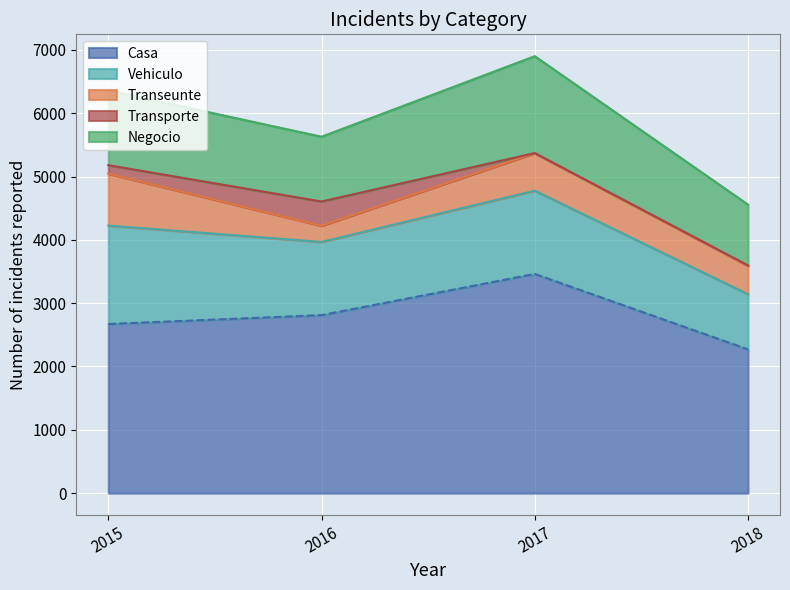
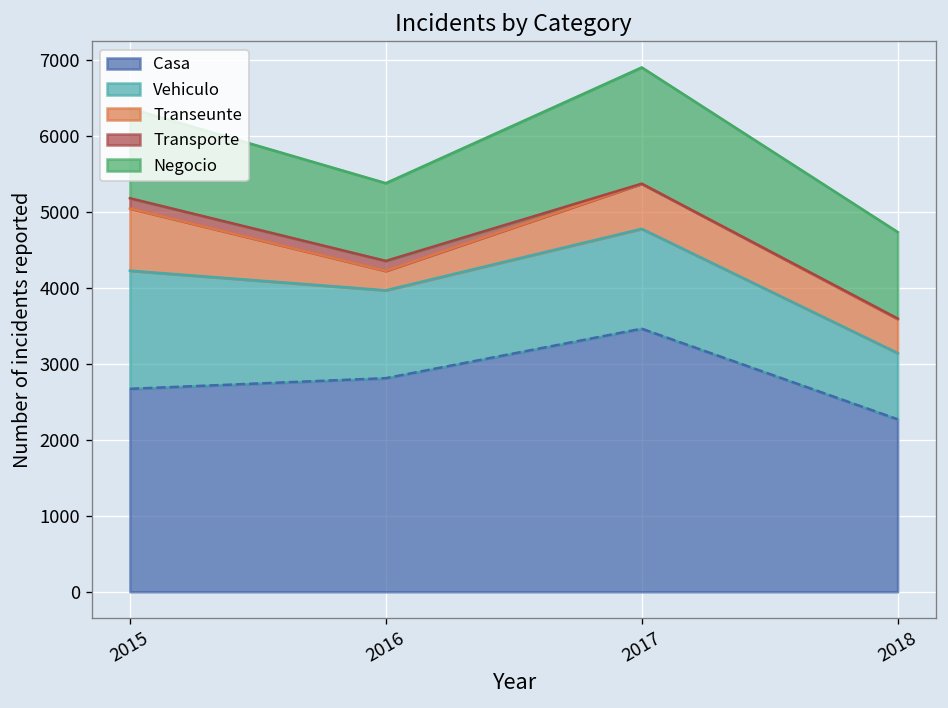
  {
    "Casa": {
      "2015": 2700,
      "2016": 2800,
      "2017": 3500,
      "2018": 2300
    },
    "Vehiculo": {
      "2015": 1600,
      "2016": 1200,
      "2017": 1300,
      "2018": 900
    },
    "Transeunte": {
      "2015": 800,
      "2016": 300
    },
    "Transporte": {
      "2015": 100,
-     "2016": 400
+     "2016": 100
    },
    "Negocio": {
      "2016": 1000,
      "2017": 1500,
-     "2018": 1000
+     "2018": 1100
    }
  }
